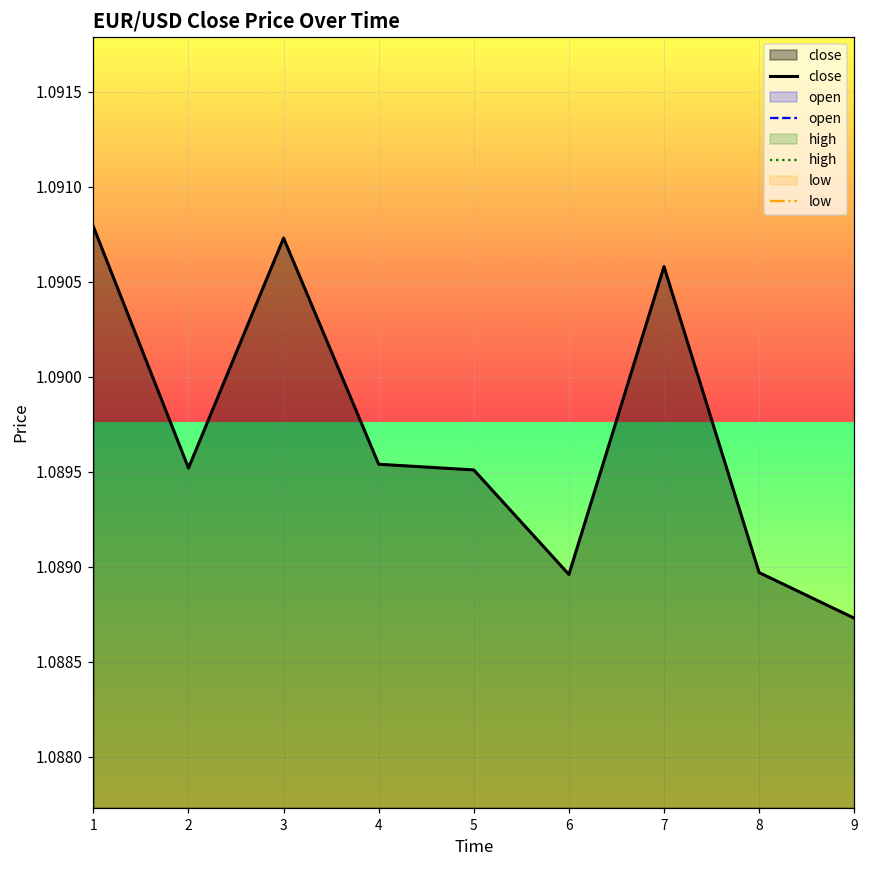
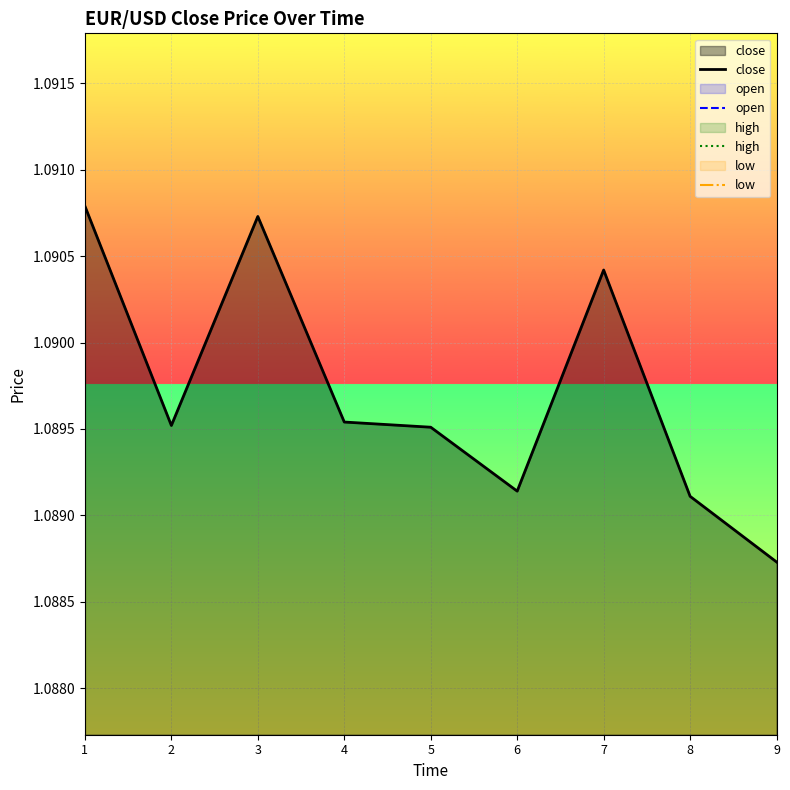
  {
    "close": {
      "1": 1.09079,
      "2": 1.08952,
      "3": 1.09073,
      "4": 1.08954,
      "5": 1.08951,
-     "6": 1.08896,
-     "7": 1.09058,
-     "8": 1.08897,
+     "6": 1.08914,
+     "7": 1.09042,
+     "8": 1.08911,
      "9": 1.08873
    }
  }
